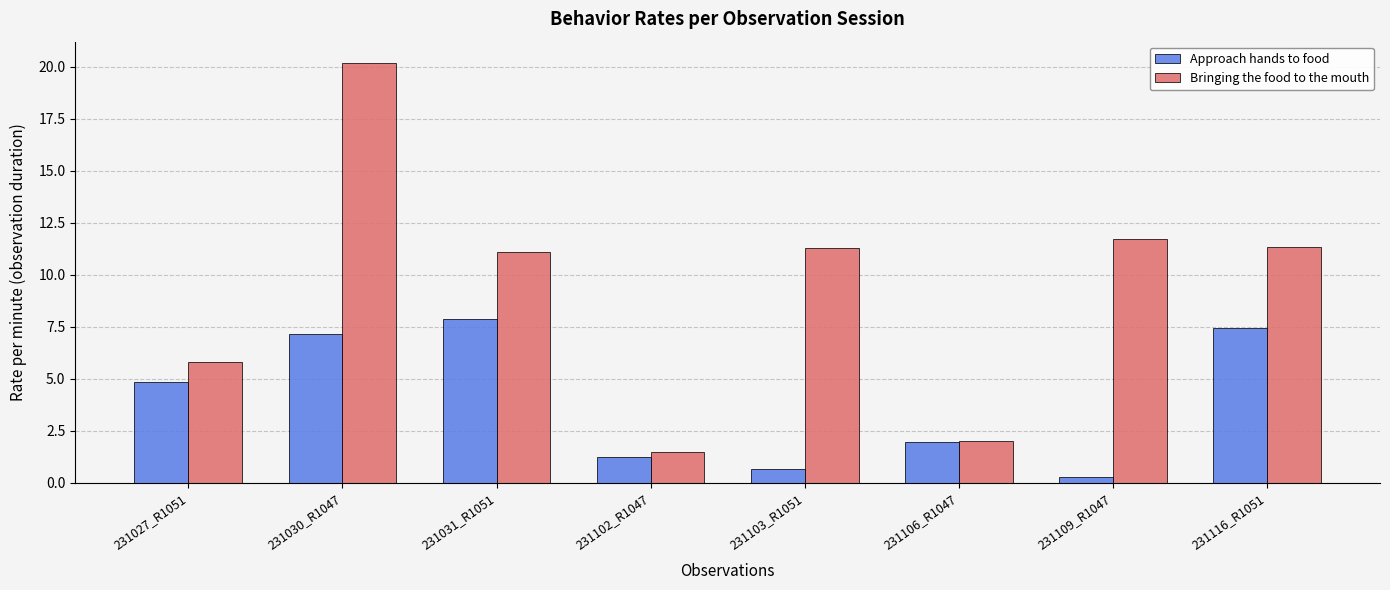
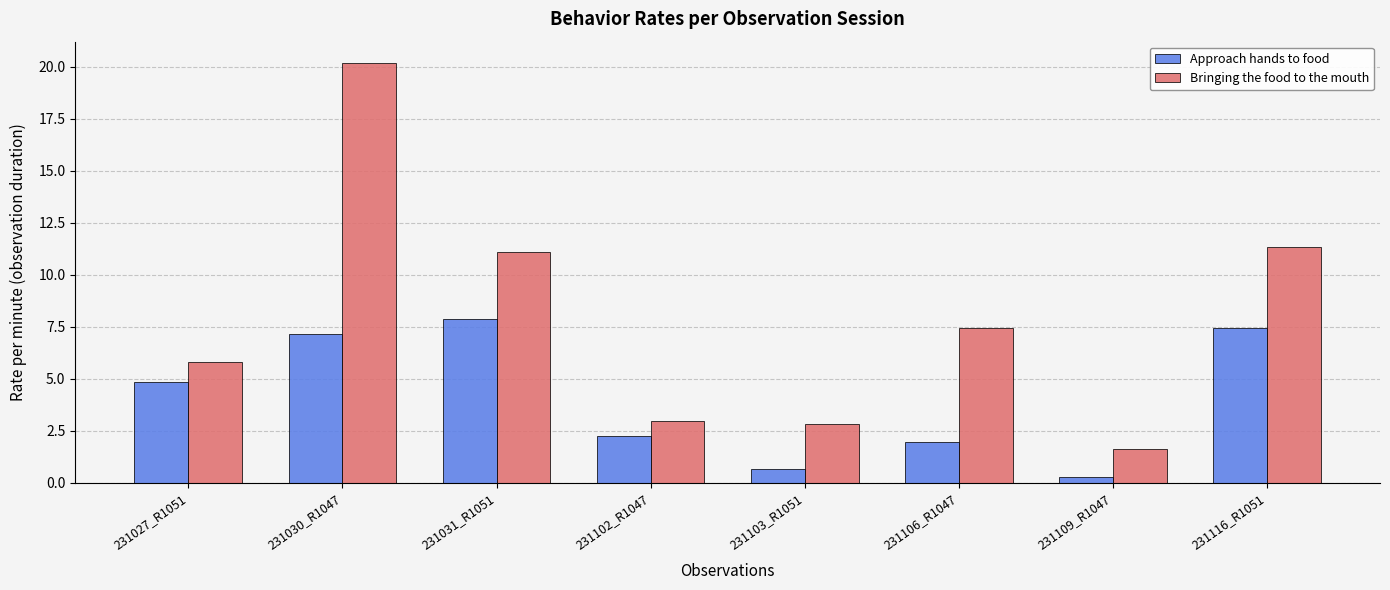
  {
    "Approach hands to food": {
      "231027_R1051": 4.8,
      "231030_R1047": 7.2,
      "231031_R1051": 7.9,
-     "231102_R1047": 1.2,
+     "231102_R1047": 2.2,
      "231103_R1051": 0.7,
      "231106_R1047": 1.9,
      "231109_R1047": 0.3,
      "231116_R1051": 7.4
    },
    "Bringing the food to the mouth": {
      "231027_R1051": 5.8,
      "231030_R1047": 20.2,
      "231031_R1051": 11.1,
-     "231102_R1047": 1.5,
-     "231103_R1051": 11.3,
-     "231106_R1047": 2.0,
-     "231109_R1047": 11.7,
+     "231102_R1047": 2.9,
+     "231103_R1051": 2.8,
+     "231106_R1047": 7.4,
+     "231109_R1047": 1.6,
      "231116_R1051": 11.3
    }
  }
